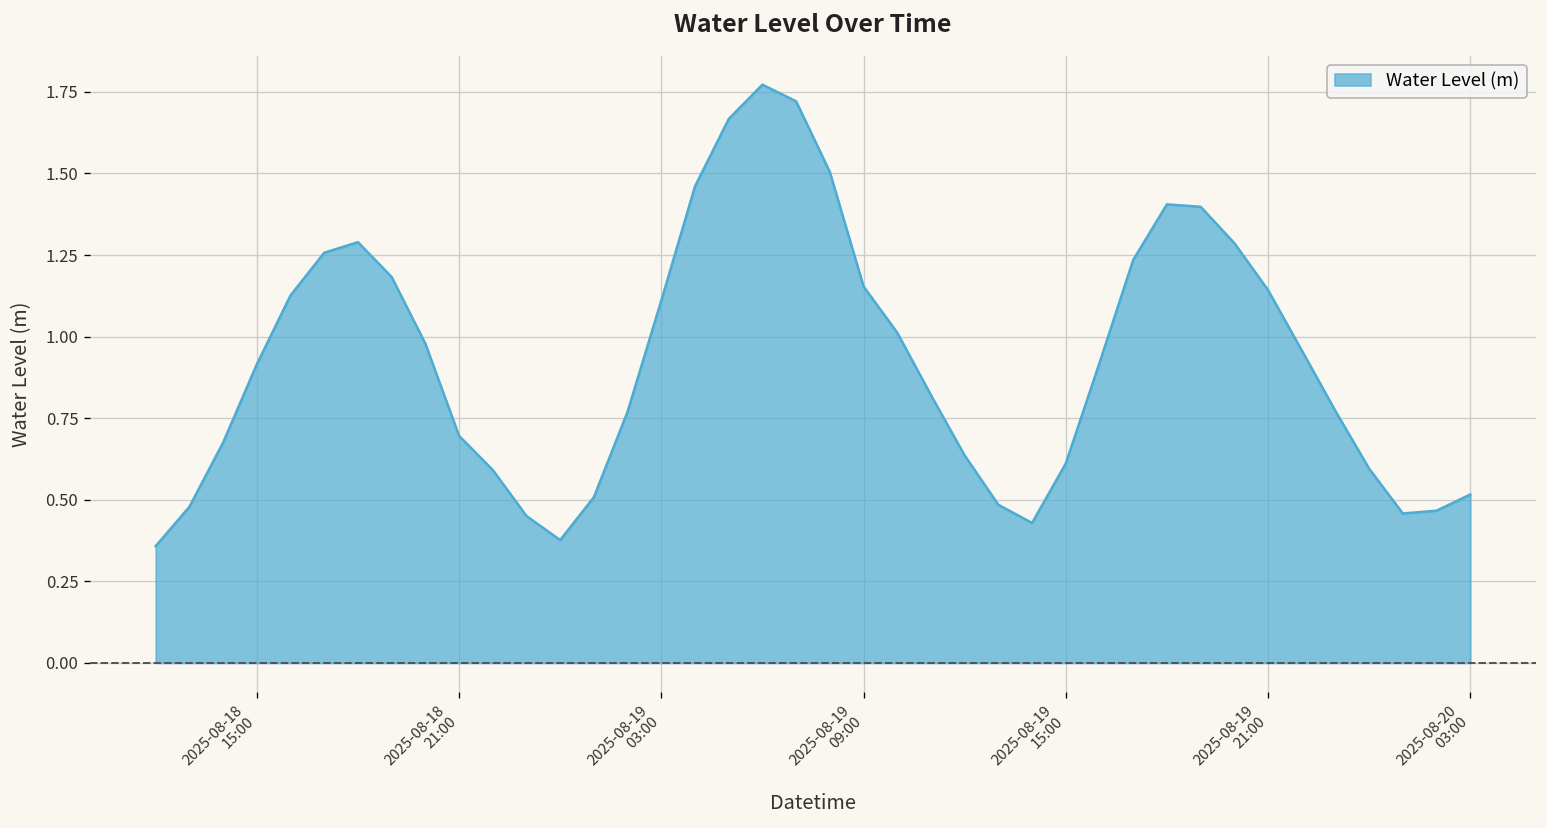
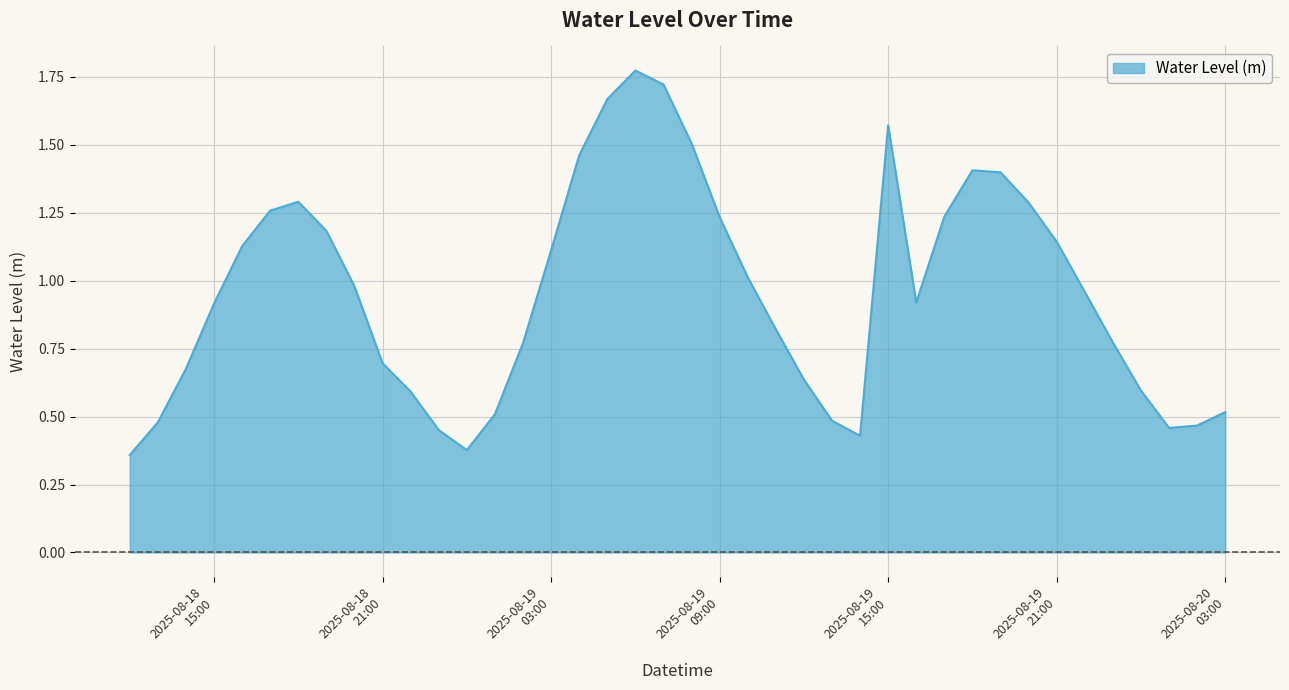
  {
    "2025-08-18 15:00": 0.92,
    "2025-08-18 21:00": 0.70,
    "2025-08-19 03:00": 1.11,
-   "2025-08-19 09:00": 1.15,
-   "2025-08-19 15:00": 0.61,
+   "2025-08-19 09:00": 1.23,
+   "2025-08-19 15:00": 1.57,
    "2025-08-19 21:00": 1.14,
    "2025-08-20 03:00": 0.52
  }
